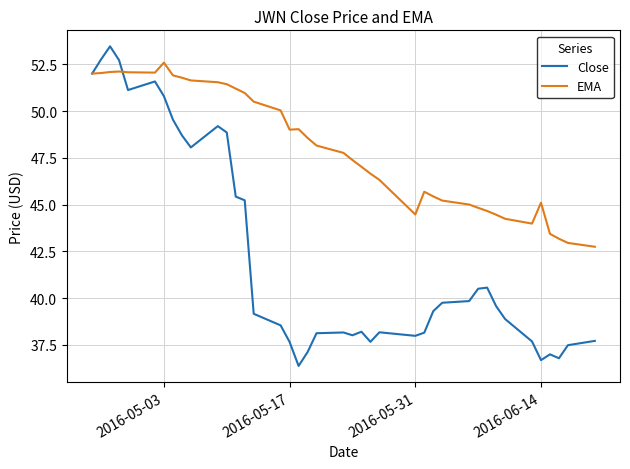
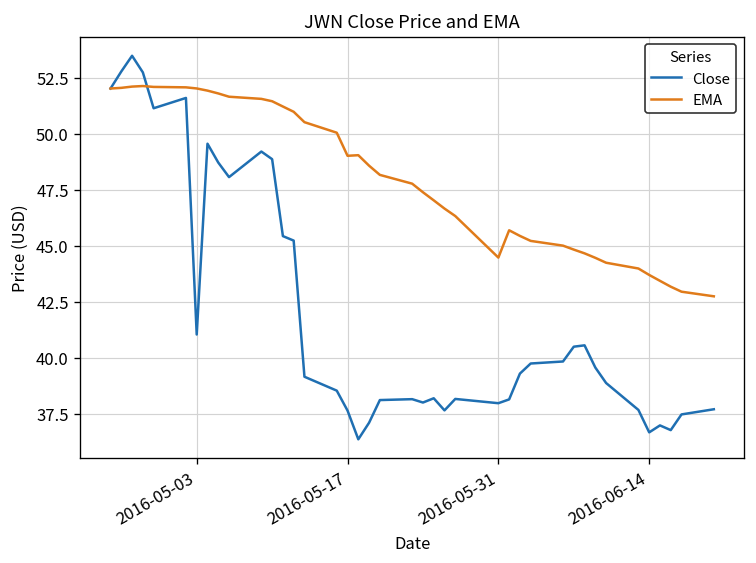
  {
    "Close": {
-     "2016-05-03": 50.8,
+     "2016-05-03": 41.0,
      "2016-05-17": 37.7,
      "2016-05-31": 38.0,
      "2016-06-14": 36.7
    },
    "EMA": {
-     "2016-05-03": 52.6,
+     "2016-05-03": 52.0,
      "2016-05-17": 49.0,
      "2016-05-31": 44.5,
-     "2016-06-14": 45.1
+     "2016-06-14": 43.7
    }
  }
